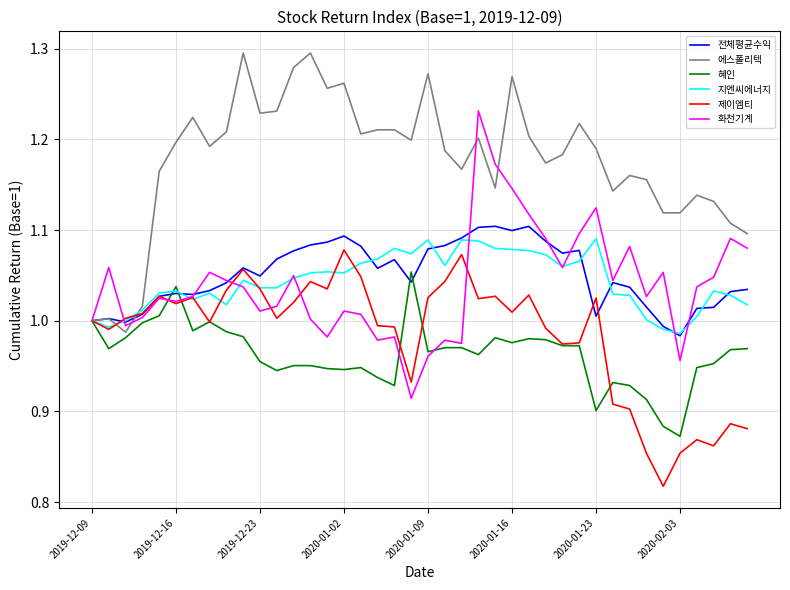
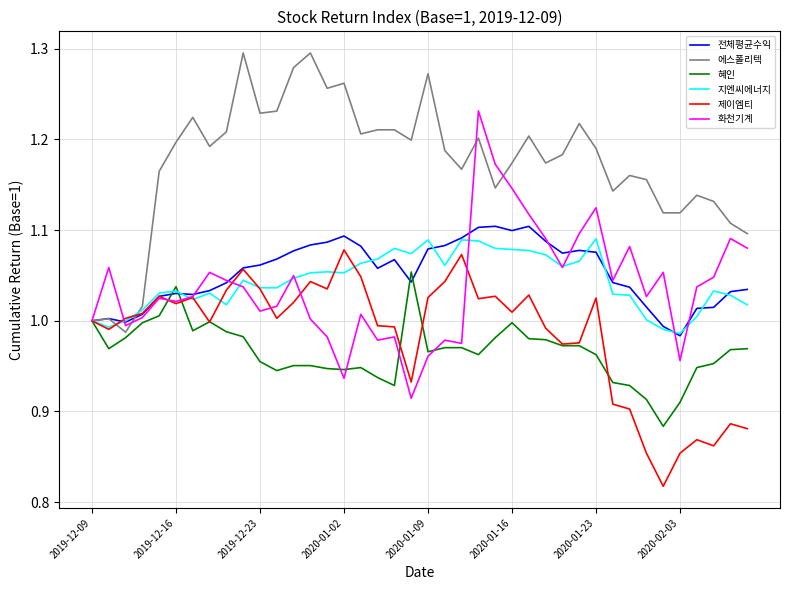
  {
    "전체평균수익": {
-     "2019-12-23": 1.05,
+     "2019-12-23": 1.06,
      "2020-01-02": 1.09,
      "2020-01-09": 1.08,
      "2020-01-16": 1.10,
-     "2020-01-23": 1.01
+     "2020-01-23": 1.08
    },
    "에스폴리텍": {
      "2019-12-16": 1.20,
      "2019-12-23": 1.23,
      "2020-01-02": 1.26,
      "2020-01-09": 1.27,
-     "2020-01-16": 1.27,
+     "2020-01-16": 1.17,
      "2020-01-23": 1.19,
      "2020-02-03": 1.12
    },
    "혜인": {
      "2019-12-16": 1.04,
      "2019-12-23": 0.95,
      "2020-01-02": 0.95,
      "2020-01-09": 0.97,
-     "2020-01-16": 0.98,
-     "2020-01-23": 0.90,
-     "2020-02-03": 0.87
+     "2020-01-16": 1.00,
+     "2020-01-23": 0.96,
+     "2020-02-03": 0.91
    },
    "지엔씨에너지": {
      "2020-01-02": 1.05,
      "2020-01-09": 1.09,
      "2020-01-16": 1.08,
      "2020-01-23": 1.09
    },
    "제이엠티": {
      "2020-01-02": 1.08,
      "2020-01-09": 1.03,
      "2020-01-16": 1.01,
      "2020-01-23": 1.03,
      "2020-02-03": 0.85
    },
    "화천기계": {
      "2019-12-23": 1.01,
-     "2020-01-02": 1.01,
+     "2020-01-02": 0.94,
      "2020-01-09": 0.96,
      "2020-01-16": 1.15,
      "2020-01-23": 1.12,
      "2020-02-03": 0.96
    }
  }
